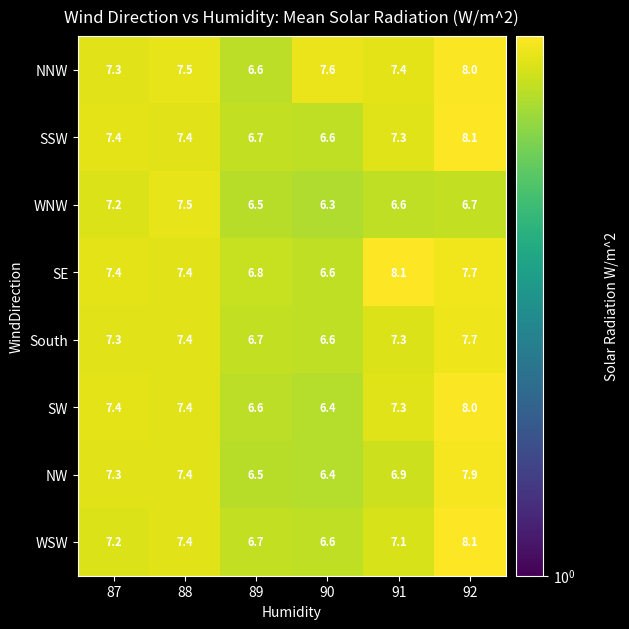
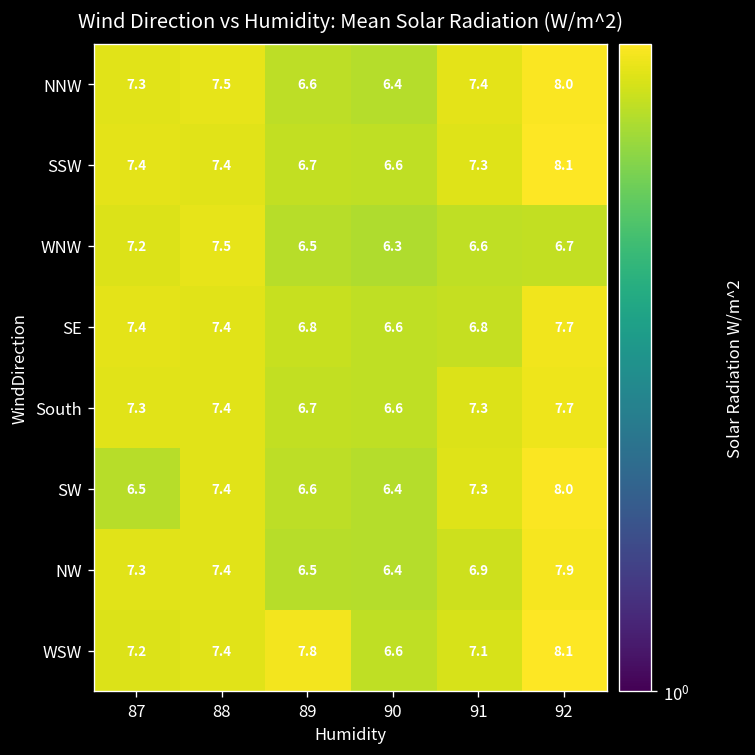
  {
    "NNW": {
      "87": 7.3,
      "88": 7.5,
      "89": 6.6,
-     "90": 7.6,
+     "90": 6.4,
      "91": 7.4,
      "92": 8.0
    },
    "SSW": {
      "87": 7.4,
      "88": 7.4,
      "89": 6.7,
      "90": 6.6,
      "91": 7.3,
      "92": 8.1
    },
    "WNW": {
      "87": 7.2,
      "88": 7.5,
      "89": 6.5,
      "90": 6.3,
      "91": 6.6,
      "92": 6.7
    },
    "SE": {
      "87": 7.4,
      "88": 7.4,
      "89": 6.8,
      "90": 6.6,
-     "91": 8.1,
+     "91": 6.8,
      "92": 7.7
    },
    "South": {
      "87": 7.3,
      "88": 7.4,
      "89": 6.7,
      "90": 6.6,
      "91": 7.3,
      "92": 7.7
    },
    "SW": {
-     "87": 7.4,
+     "87": 6.5,
      "88": 7.4,
      "89": 6.6,
      "90": 6.4,
      "91": 7.3,
      "92": 8.0
    },
    "NW": {
      "87": 7.3,
      "88": 7.4,
      "89": 6.5,
      "90": 6.4,
      "91": 6.9,
      "92": 7.9
    },
    "WSW": {
      "87": 7.2,
      "88": 7.4,
-     "89": 6.7,
+     "89": 7.8,
      "90": 6.6,
      "91": 7.1,
      "92": 8.1
    }
  }
